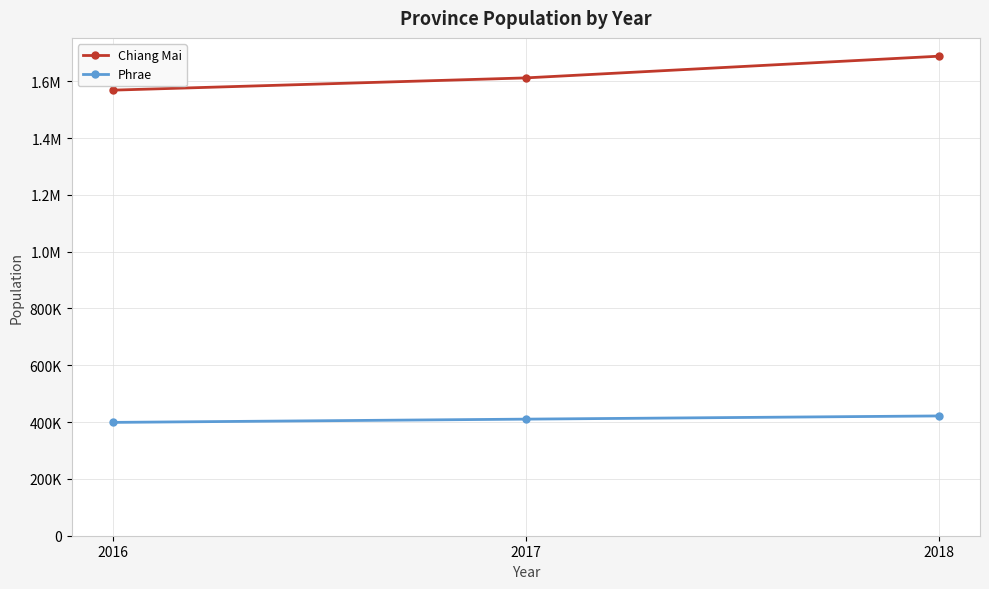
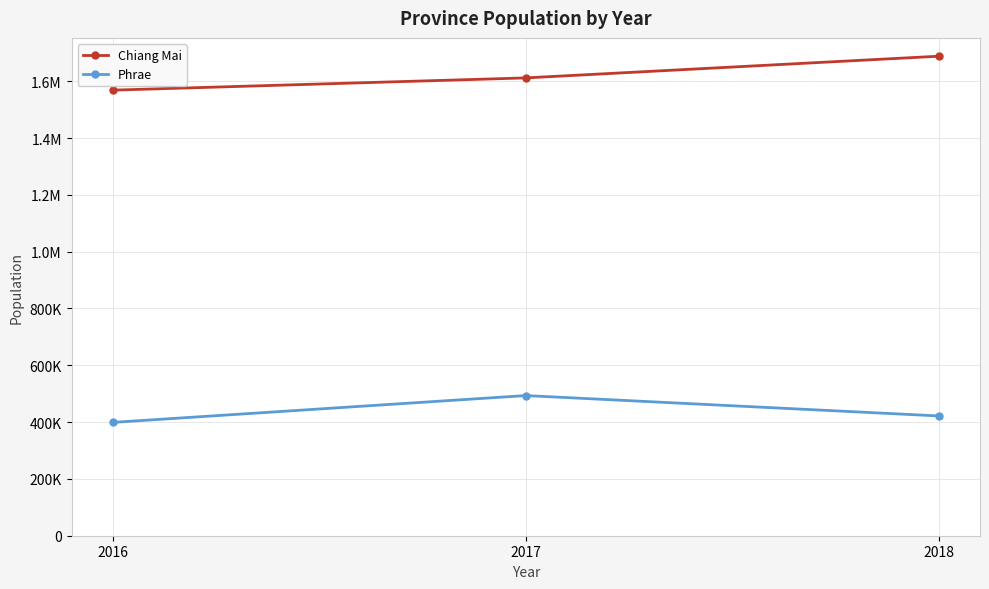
  {
    "Chiang Mai": {
      "2016": 1570000,
      "2017": 1610000,
      "2018": 1690000
    },
    "Phrae": {
      "2016": 400000,
-     "2017": 410000,
+     "2017": 490000,
      "2018": 420000
    }
  }
